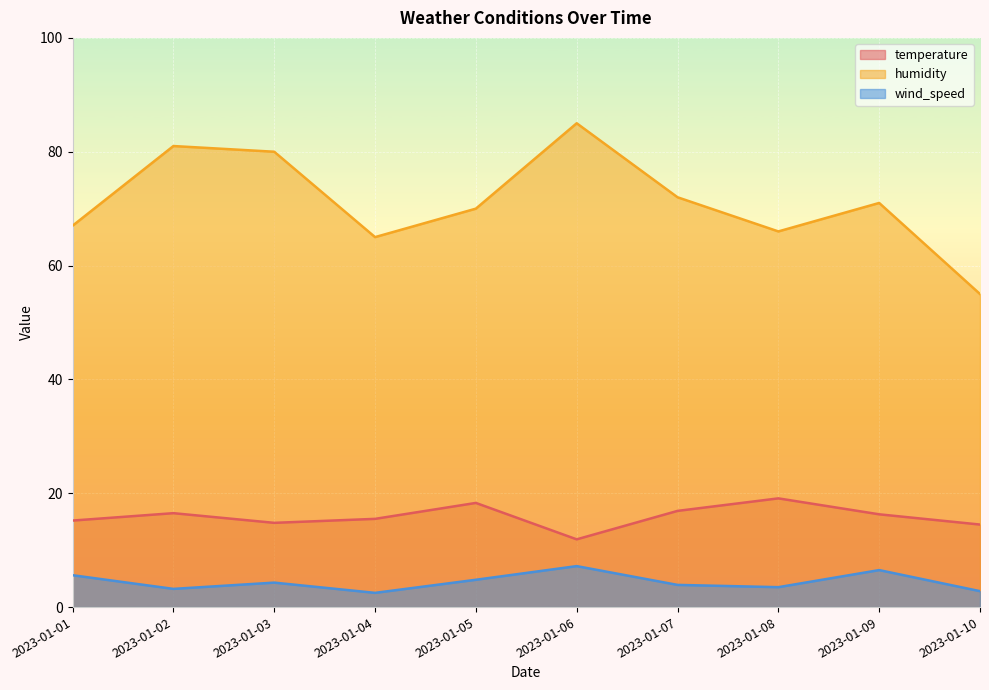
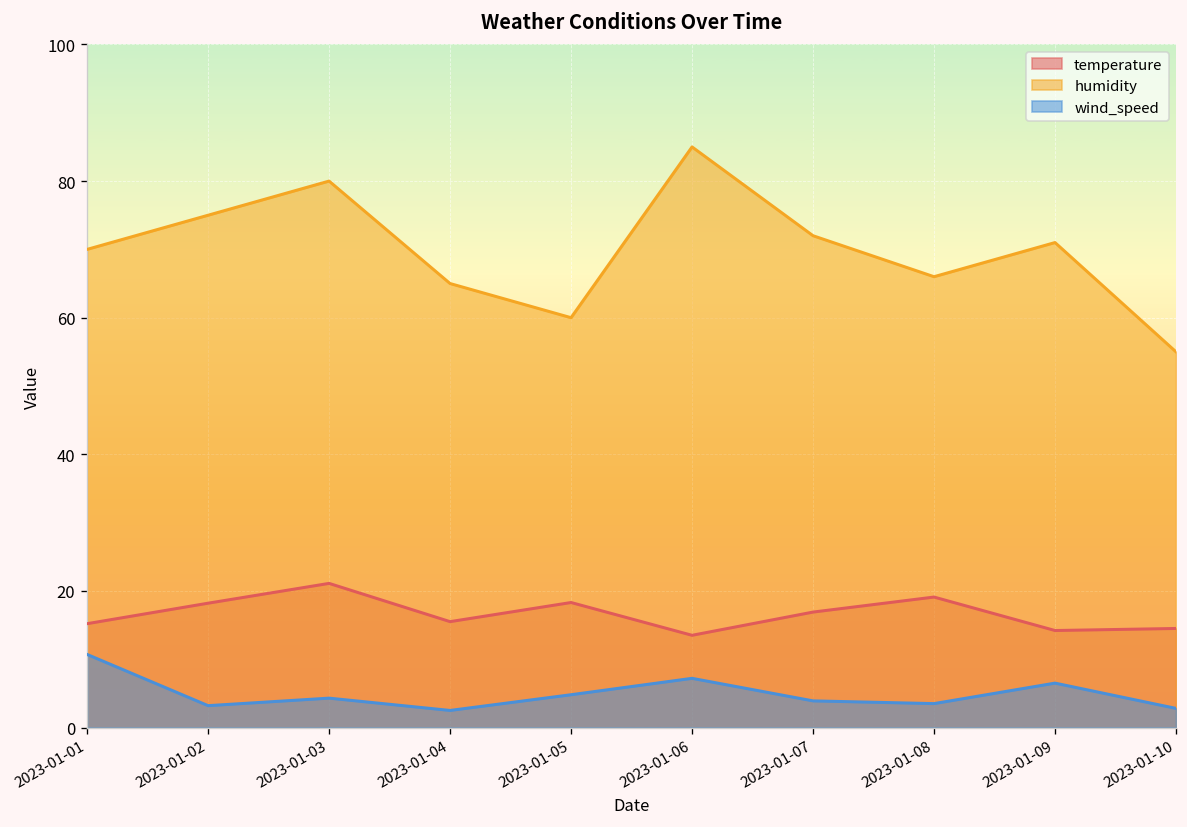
  {
    "temperature": {
      "2023-01-01": 15,
-     "2023-01-02": 17,
-     "2023-01-03": 15,
+     "2023-01-02": 18,
+     "2023-01-03": 21,
      "2023-01-04": 16,
      "2023-01-05": 18,
-     "2023-01-06": 12,
+     "2023-01-06": 14,
      "2023-01-07": 17,
      "2023-01-08": 19,
-     "2023-01-09": 16,
+     "2023-01-09": 14,
      "2023-01-10": 15
    },
    "humidity": {
-     "2023-01-01": 67,
-     "2023-01-02": 81,
+     "2023-01-01": 70,
+     "2023-01-02": 75,
      "2023-01-03": 80,
      "2023-01-04": 65,
-     "2023-01-05": 70,
+     "2023-01-05": 60,
      "2023-01-06": 85,
      "2023-01-07": 72,
      "2023-01-08": 66,
      "2023-01-09": 71,
      "2023-01-10": 55
    },
    "wind_speed": {
-     "2023-01-01": 6,
+     "2023-01-01": 11,
      "2023-01-02": 3,
      "2023-01-03": 4,
      "2023-01-04": 3,
      "2023-01-05": 5,
      "2023-01-06": 7,
      "2023-01-07": 4,
      "2023-01-08": 4,
      "2023-01-09": 7,
      "2023-01-10": 3
    }
  }
